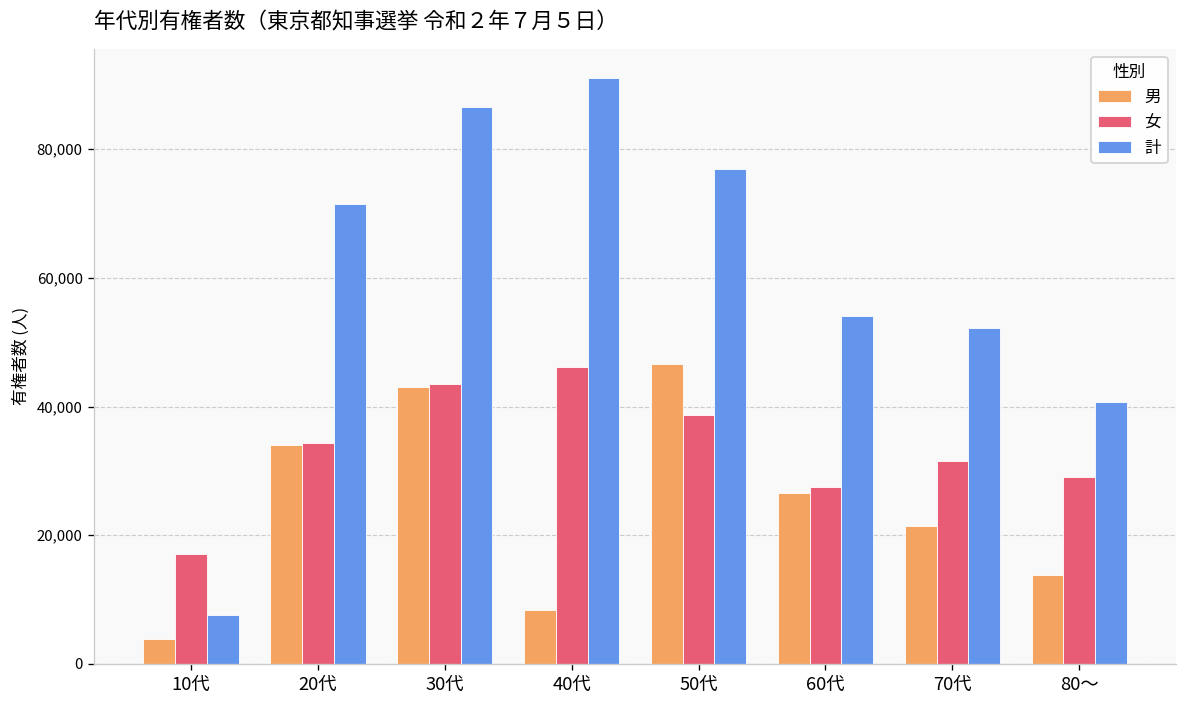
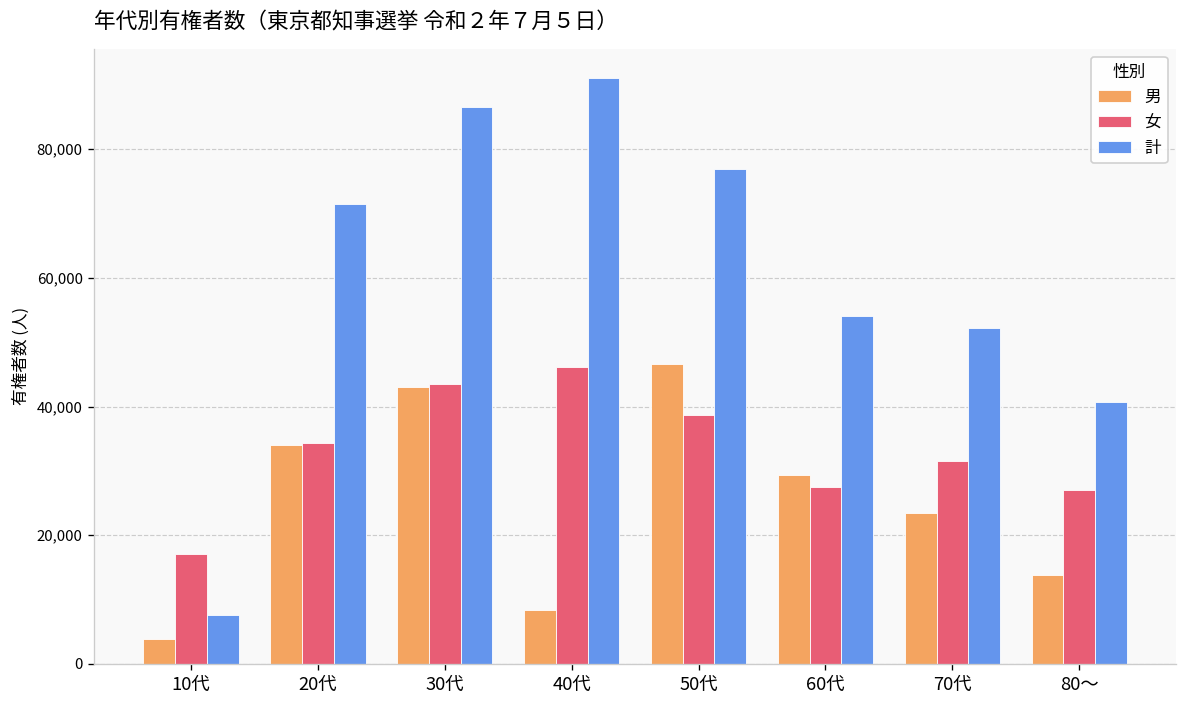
  {
    "男": {
      "10代": "4,000",
      "20代": "34,000",
      "30代": "43,000",
      "40代": "8,000",
      "50代": "47,000",
-     "60代": "27,000",
-     "70代": "22,000",
+     "60代": "29,000",
+     "70代": "23,000",
      "80～": "14,000"
    },
    "女": {
      "10代": "17,000",
      "20代": "34,000",
      "30代": "44,000",
      "40代": "46,000",
      "50代": "39,000",
      "60代": "28,000",
      "70代": "31,000",
-     "80～": "29,000"
+     "80～": "27,000"
    },
    "計": {
      "10代": "8,000",
      "20代": "71,000",
      "30代": "87,000",
      "40代": "91,000",
      "50代": "77,000",
      "60代": "54,000",
      "70代": "52,000",
      "80～": "41,000"
    }
  }
